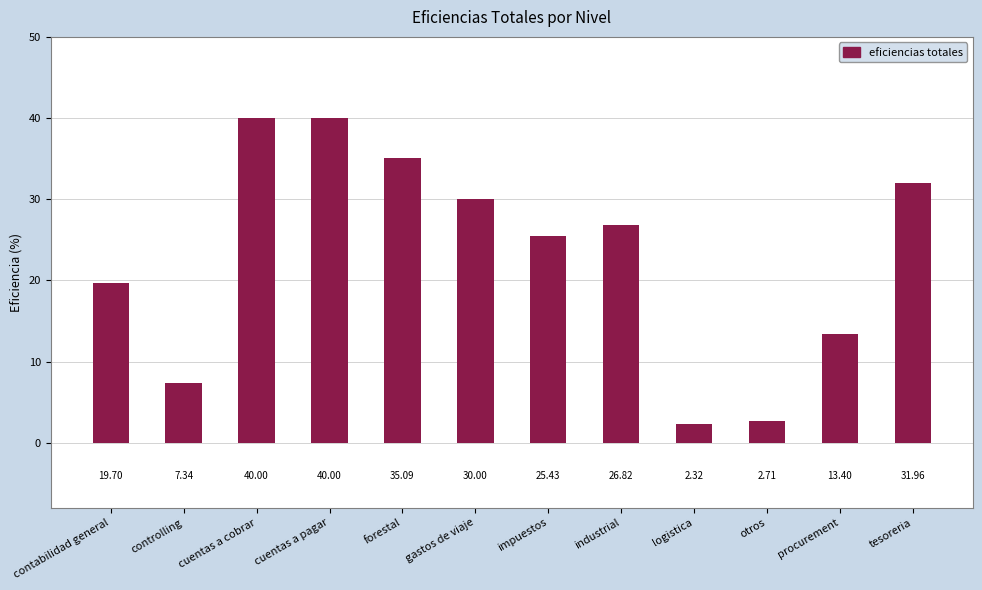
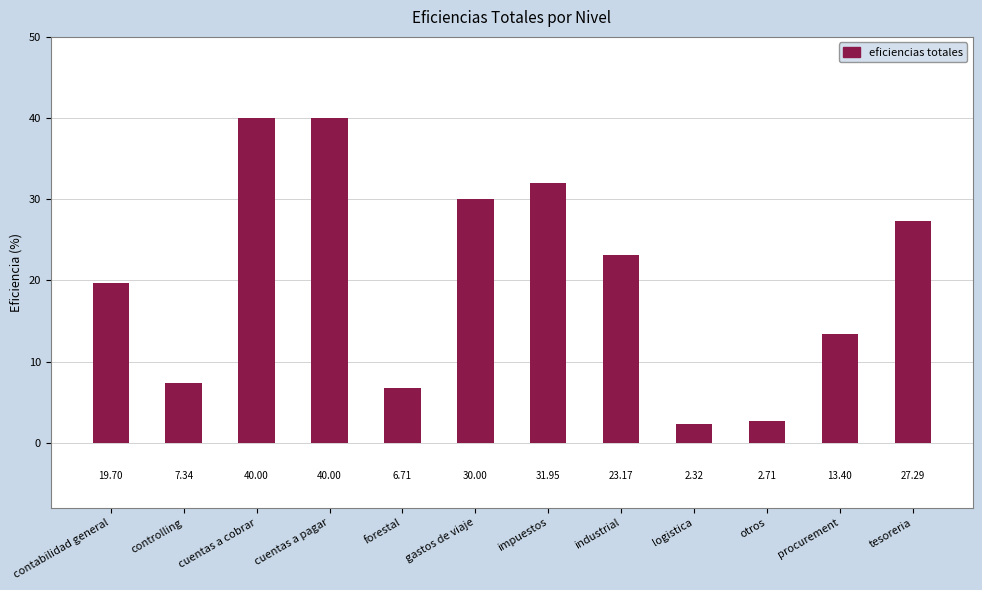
  {
-   "forestal": 35.09,
-   "impuestos": 25.43,
-   "industrial": 26.82,
-   "tesoreria": 31.96
+   "forestal": 6.71,
+   "impuestos": 31.95,
+   "industrial": 23.17,
+   "tesoreria": 27.29
  }
